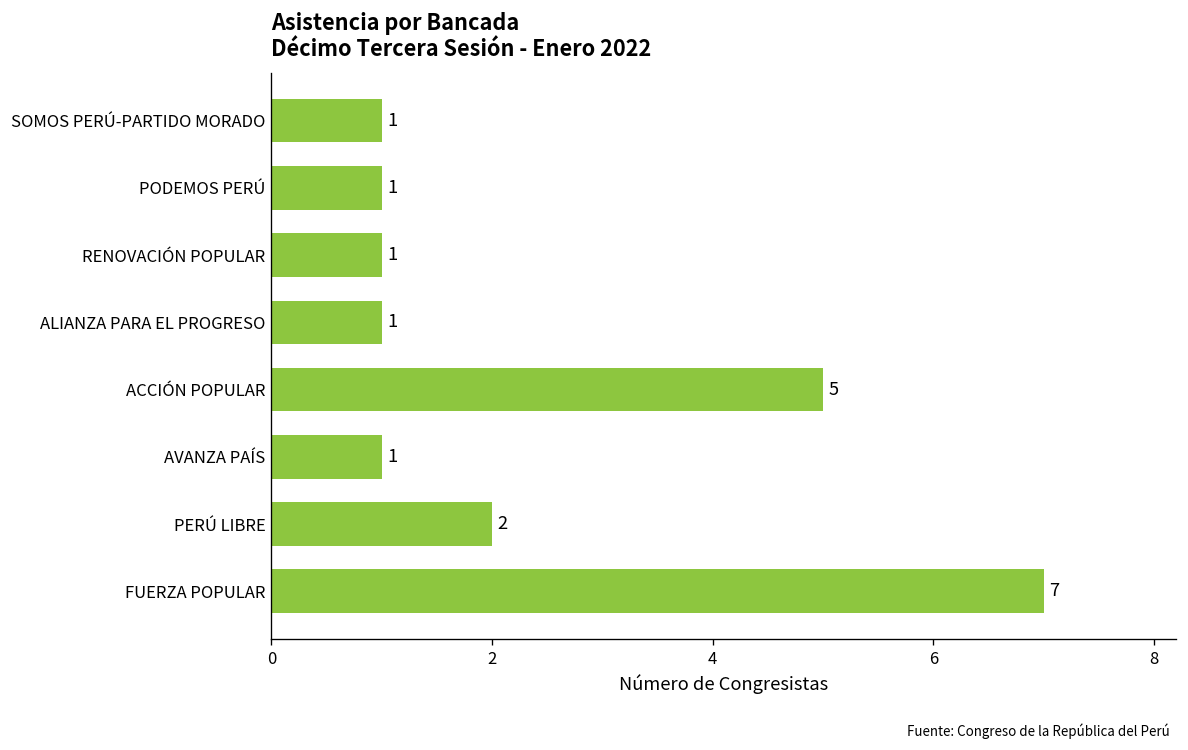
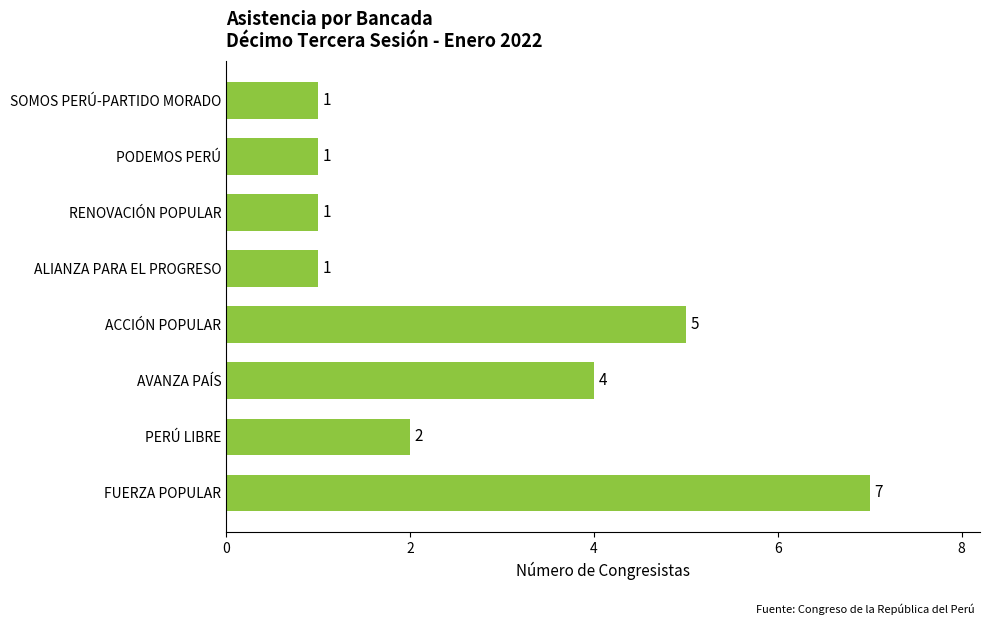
  {
    "SOMOS PERÚ-PARTIDO MORADO": 1,
    "PODEMOS PERÚ": 1,
    "RENOVACIÓN POPULAR": 1,
    "ALIANZA PARA EL PROGRESO": 1,
    "ACCIÓN POPULAR": 5,
-   "AVANZA PAÍS": 1,
+   "AVANZA PAÍS": 4,
    "PERÚ LIBRE": 2,
    "FUERZA POPULAR": 7
  }
